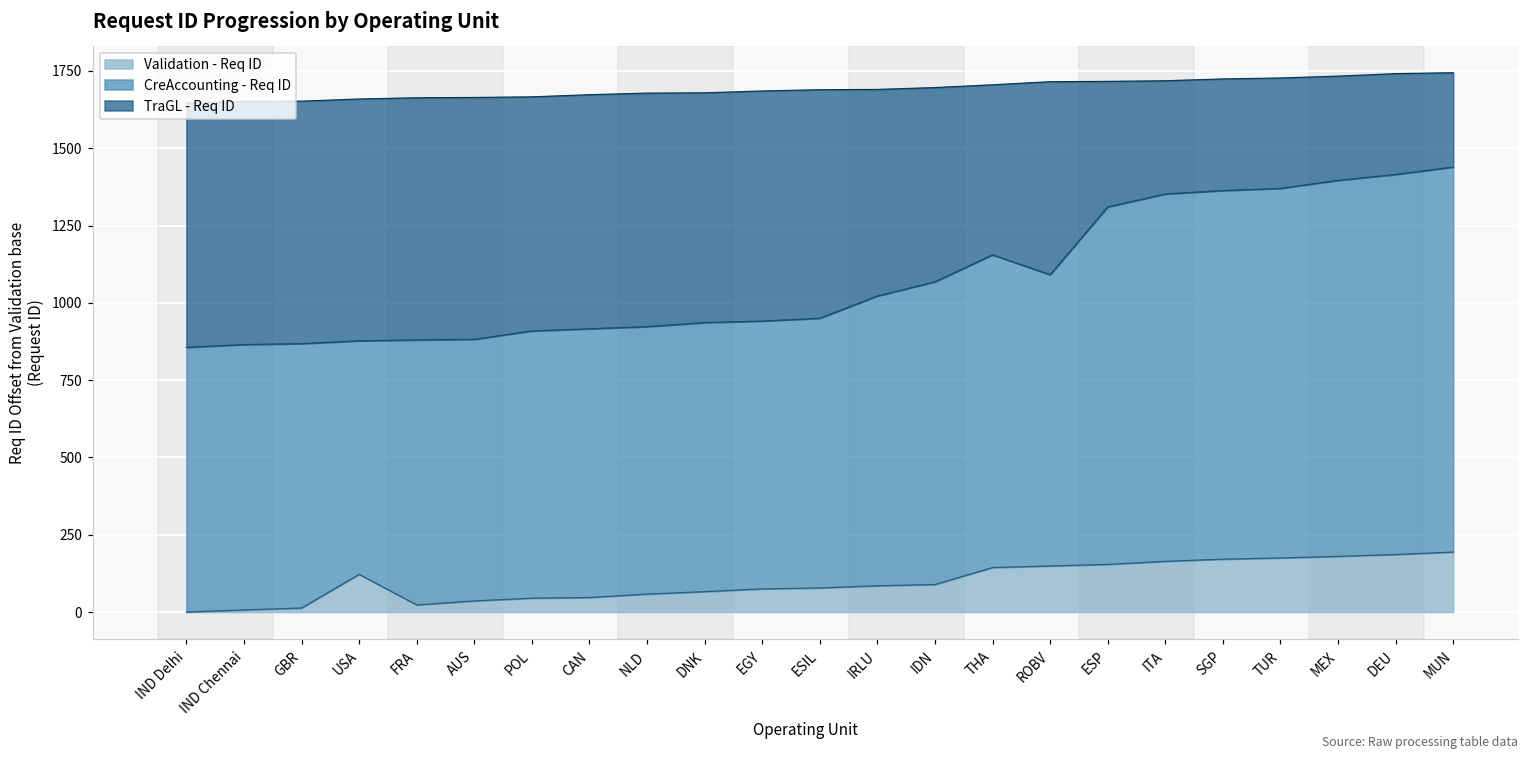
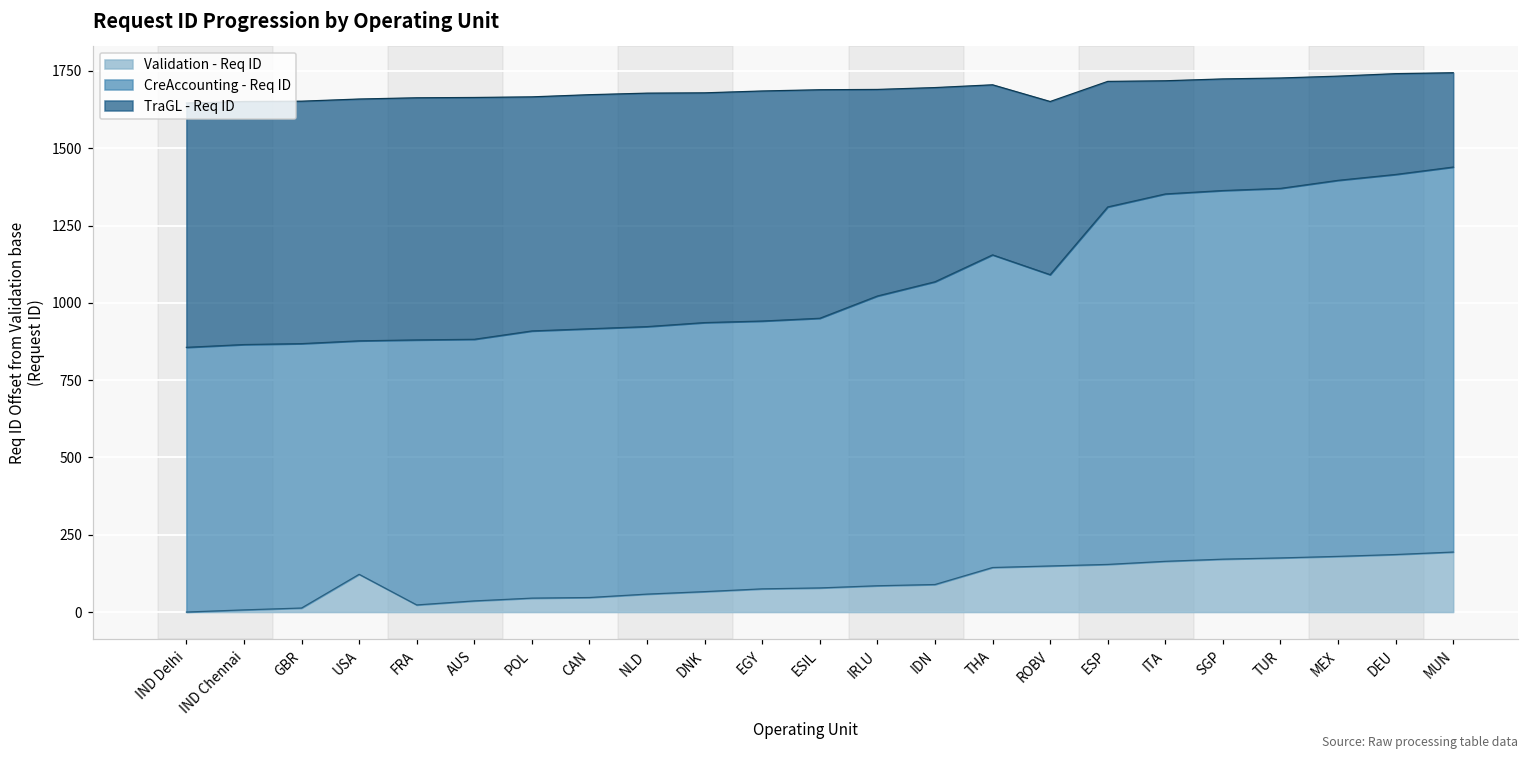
  {
    "Validation - Req ID": {
      "IND Delhi": 0,
      "IND Chennai": 10,
      "GBR": 10,
      "USA": 120,
      "FRA": 20,
      "AUS": 40,
      "POL": 50,
      "CAN": 50,
      "NLD": 60,
      "DNK": 70,
      "EGY": 80,
      "ESIL": 80,
      "IRLU": 90,
      "IDN": 90,
      "THA": 140,
      "ROBV": 150,
      "ESP": 150,
      "ITA": 160,
      "SGP": 170,
      "TUR": 180,
      "MEX": 180,
      "DEU": 190,
      "MUN": 190
    },
    "CreAccounting - Req ID": {
      "IND Delhi": 860,
      "IND Chennai": 870,
      "GBR": 870,
      "USA": 880,
      "FRA": 880,
      "AUS": 880,
      "POL": 910,
      "CAN": 920,
      "NLD": 920,
      "DNK": 940,
      "EGY": 940,
      "ESIL": 950,
      "IRLU": 1020,
      "IDN": 1070,
      "THA": 1160,
      "ROBV": 1090,
      "ESP": 1310,
      "ITA": 1350,
      "SGP": 1360,
      "TUR": 1370,
      "MEX": 1400,
      "DEU": 1420,
      "MUN": 1440
    },
    "TraGL - Req ID": {
      "GBR": 1650,
      "USA": 1660,
      "FRA": 1660,
      "AUS": 1660,
      "POL": 1670,
      "CAN": 1670,
      "NLD": 1680,
      "DNK": 1680,
      "EGY": 1690,
      "ESIL": 1690,
      "IRLU": 1690,
      "IDN": 1700,
      "THA": 1710,
-     "ROBV": 1720,
+     "ROBV": 1650,
      "ESP": 1720,
      "ITA": 1720,
      "SGP": 1720,
      "TUR": 1730,
      "MEX": 1730,
      "DEU": 1740,
      "MUN": 1740
    }
  }
